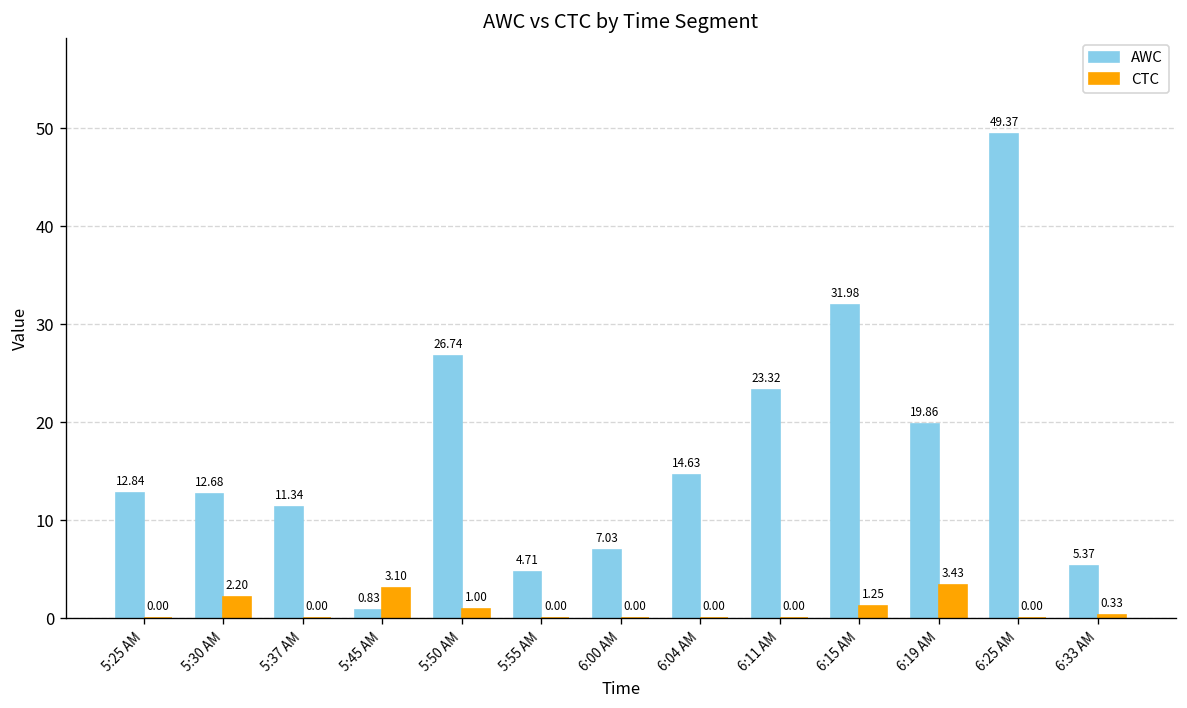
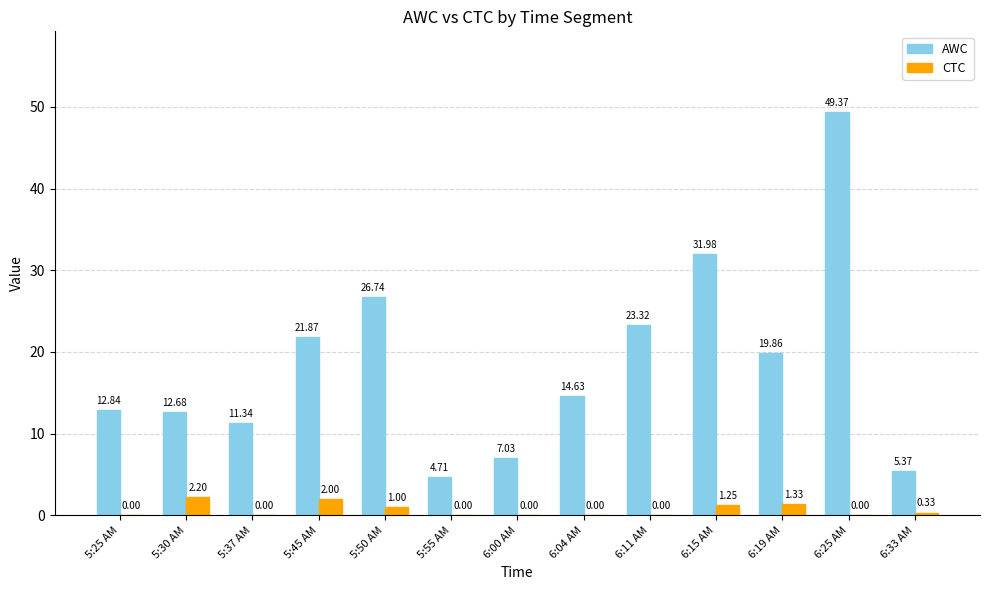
  {
    "AWC": {
      "5:25 AM": 12.84,
      "5:30 AM": 12.68,
      "5:37 AM": 11.34,
-     "5:45 AM": 0.83,
+     "5:45 AM": 21.87,
      "5:50 AM": 26.74,
      "5:55 AM": 4.71,
      "6:00 AM": 7.03,
      "6:04 AM": 14.63,
      "6:11 AM": 23.32,
      "6:15 AM": 31.98,
      "6:19 AM": 19.86,
      "6:25 AM": 49.37,
      "6:33 AM": 5.37
    },
    "CTC": {
      "5:25 AM": 0.00,
      "5:30 AM": 2.20,
      "5:37 AM": 0.00,
-     "5:45 AM": 3.10,
+     "5:45 AM": 2.00,
      "5:50 AM": 1.00,
      "5:55 AM": 0.00,
      "6:00 AM": 0.00,
      "6:04 AM": 0.00,
      "6:11 AM": 0.00,
      "6:15 AM": 1.25,
-     "6:19 AM": 3.43,
+     "6:19 AM": 1.33,
      "6:25 AM": 0.00,
      "6:33 AM": 0.33
    }
  }
